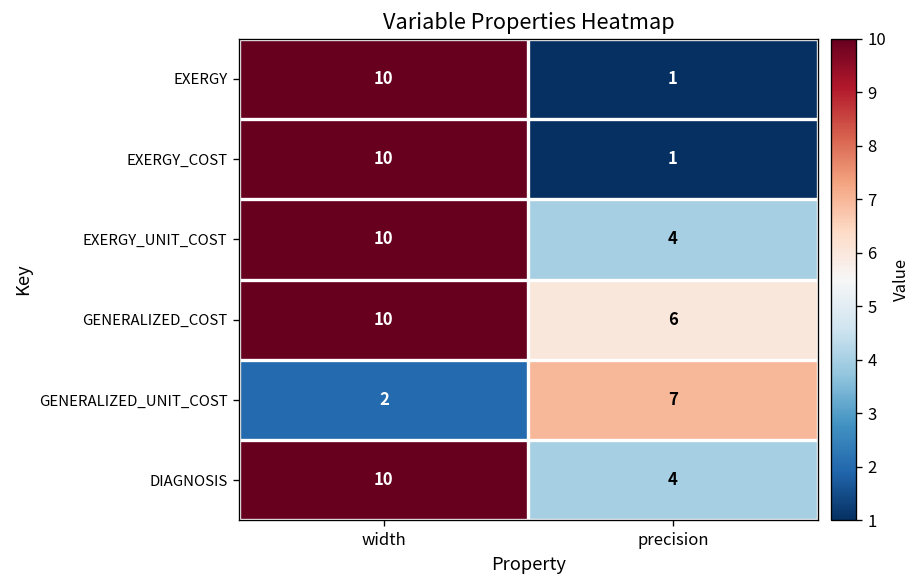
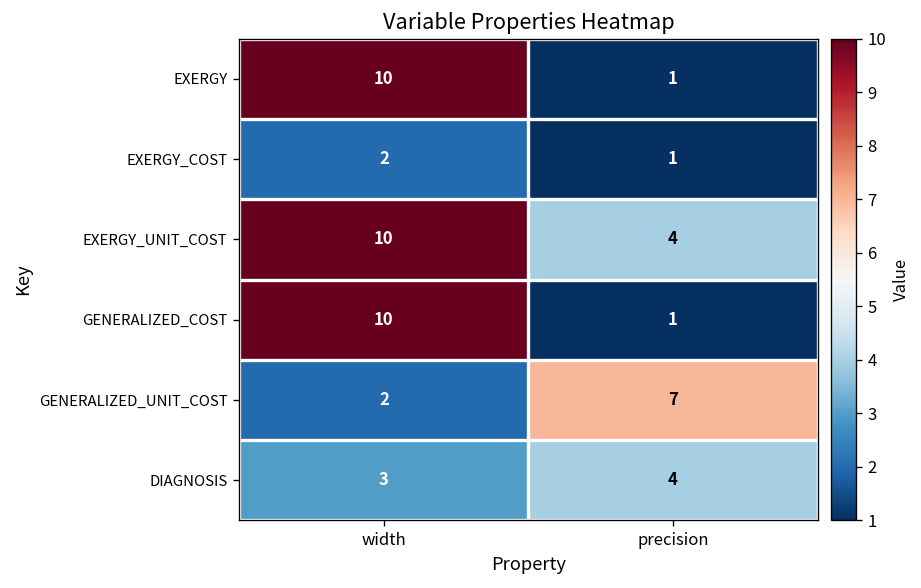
  {
    "EXERGY": {
      "width": 10,
      "precision": 1
    },
    "EXERGY_COST": {
-     "width": 10,
+     "width": 2,
      "precision": 1
    },
    "EXERGY_UNIT_COST": {
      "width": 10,
      "precision": 4
    },
    "GENERALIZED_COST": {
      "width": 10,
-     "precision": 6
+     "precision": 1
    },
    "GENERALIZED_UNIT_COST": {
      "width": 2,
      "precision": 7
    },
    "DIAGNOSIS": {
-     "width": 10,
+     "width": 3,
      "precision": 4
    }
  }
